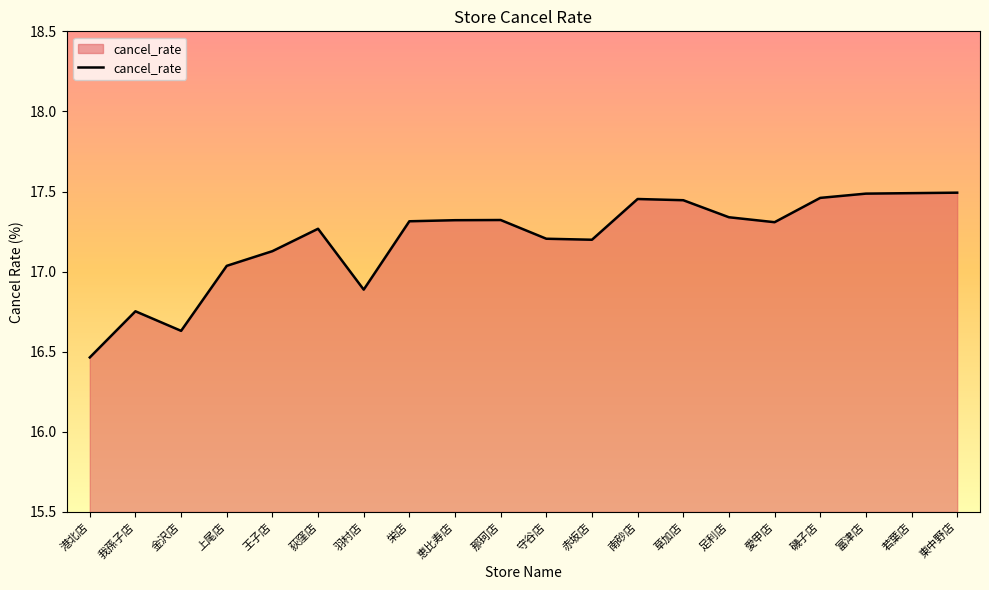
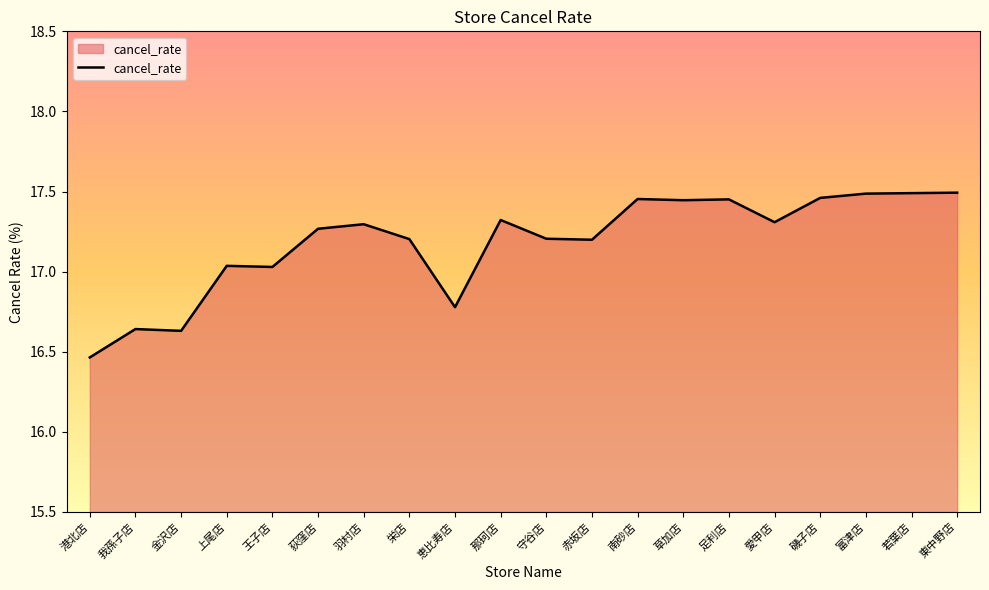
  {
    "港北店": 16.46,
-   "我孫子店": 16.75,
+   "我孫子店": 16.64,
    "金沢店": 16.63,
    "上尾店": 17.04,
-   "王子店": 17.13,
+   "王子店": 17.03,
    "荻窪店": 17.27,
-   "羽村店": 16.89,
-   "栄店": 17.31,
-   "恵比寿店": 17.32,
+   "羽村店": 17.30,
+   "栄店": 17.20,
+   "恵比寿店": 16.78,
    "那珂店": 17.32,
    "守谷店": 17.21,
    "赤坂店": 17.20,
    "南砂店": 17.45,
    "草加店": 17.45,
-   "足利店": 17.34,
+   "足利店": 17.45,
    "愛甲店": 17.31,
    "磯子店": 17.46,
    "富津店": 17.49,
    "若葉店": 17.49,
    "東中野店": 17.49
  }
